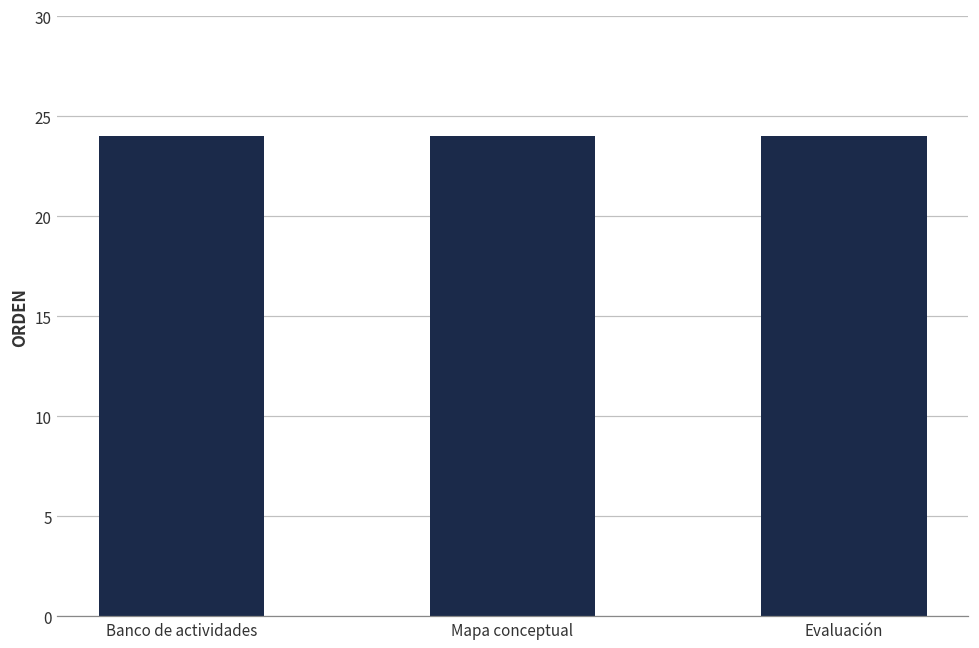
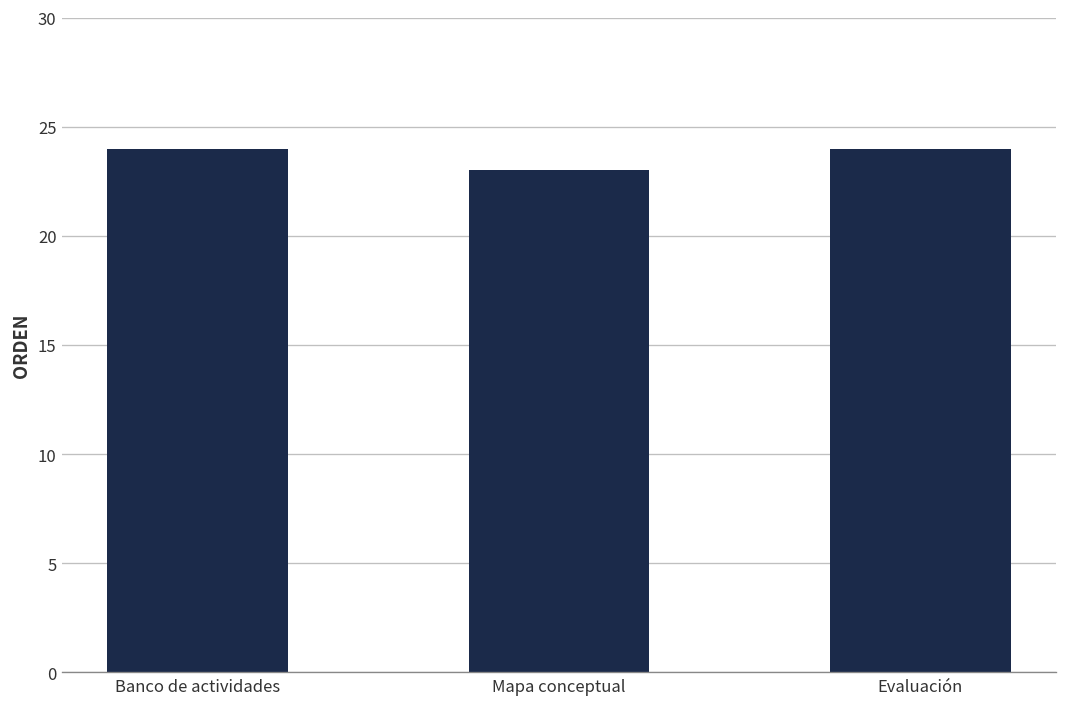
  {
    "Banco de actividades": 24,
-   "Mapa conceptual": 24,
+   "Mapa conceptual": 23,
    "Evaluación": 24
  }
